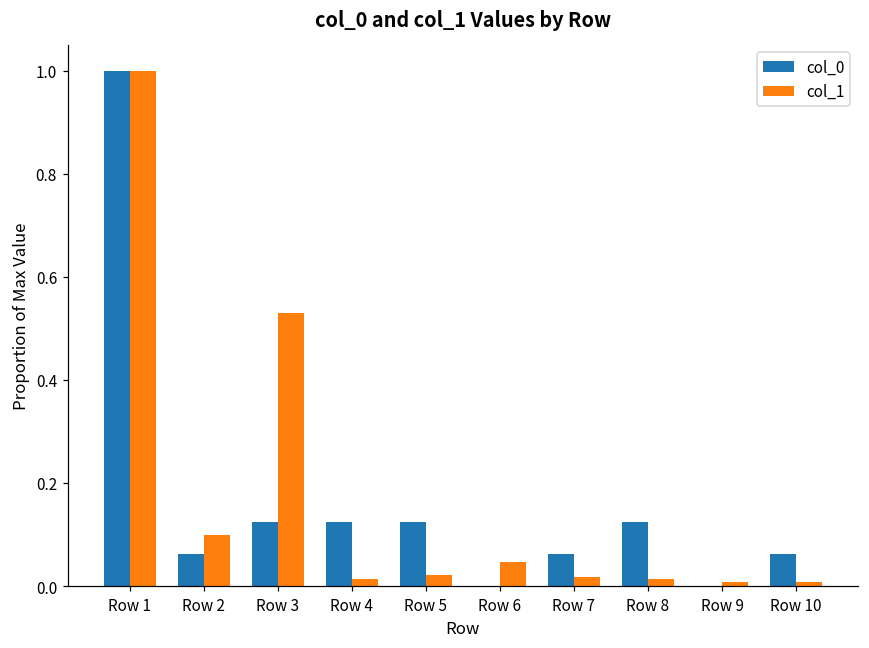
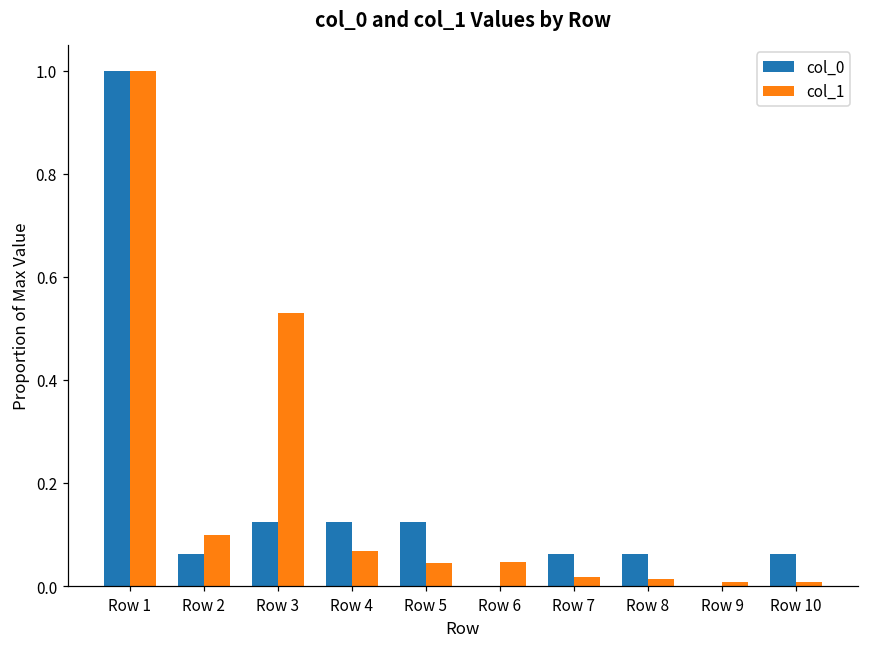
  {
    "col_0": {
      "Row 1": 1.00,
      "Row 2": 0.06,
      "Row 3": 0.13,
      "Row 4": 0.13,
      "Row 5": 0.13,
      "Row 6": 0.00,
      "Row 7": 0.06,
-     "Row 8": 0.13,
+     "Row 8": 0.06,
      "Row 9": 0.00,
      "Row 10": 0.06
    },
    "col_1": {
      "Row 1": 1.00,
      "Row 2": 0.10,
      "Row 3": 0.53,
-     "Row 4": 0.01,
-     "Row 5": 0.02,
+     "Row 4": 0.07,
+     "Row 5": 0.05,
      "Row 6": 0.05,
      "Row 7": 0.02,
      "Row 8": 0.01,
      "Row 9": 0.01,
      "Row 10": 0.01
    }
  }
